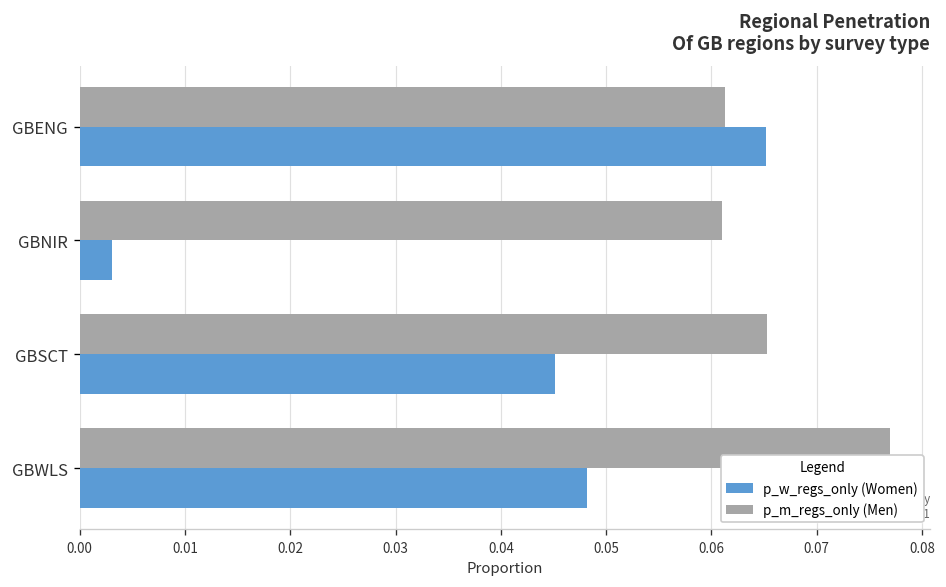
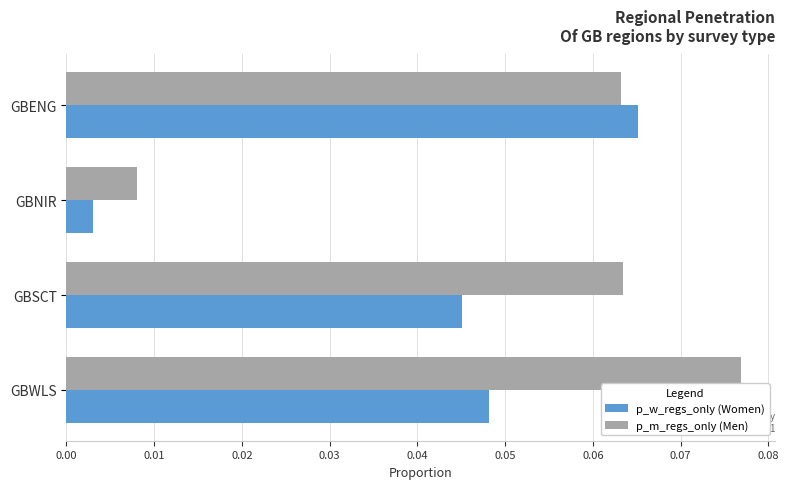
  {
    "p_w_regs_only (Women)": {
      "GBENG": 0.065,
      "GBNIR": 0.003,
      "GBSCT": 0.045,
      "GBWLS": 0.048
    },
    "p_m_regs_only (Men)": {
-     "GBENG": 0.061,
-     "GBNIR": 0.061,
-     "GBSCT": 0.065,
+     "GBENG": 0.063,
+     "GBNIR": 0.008,
+     "GBSCT": 0.063,
      "GBWLS": 0.077
    }
  }
